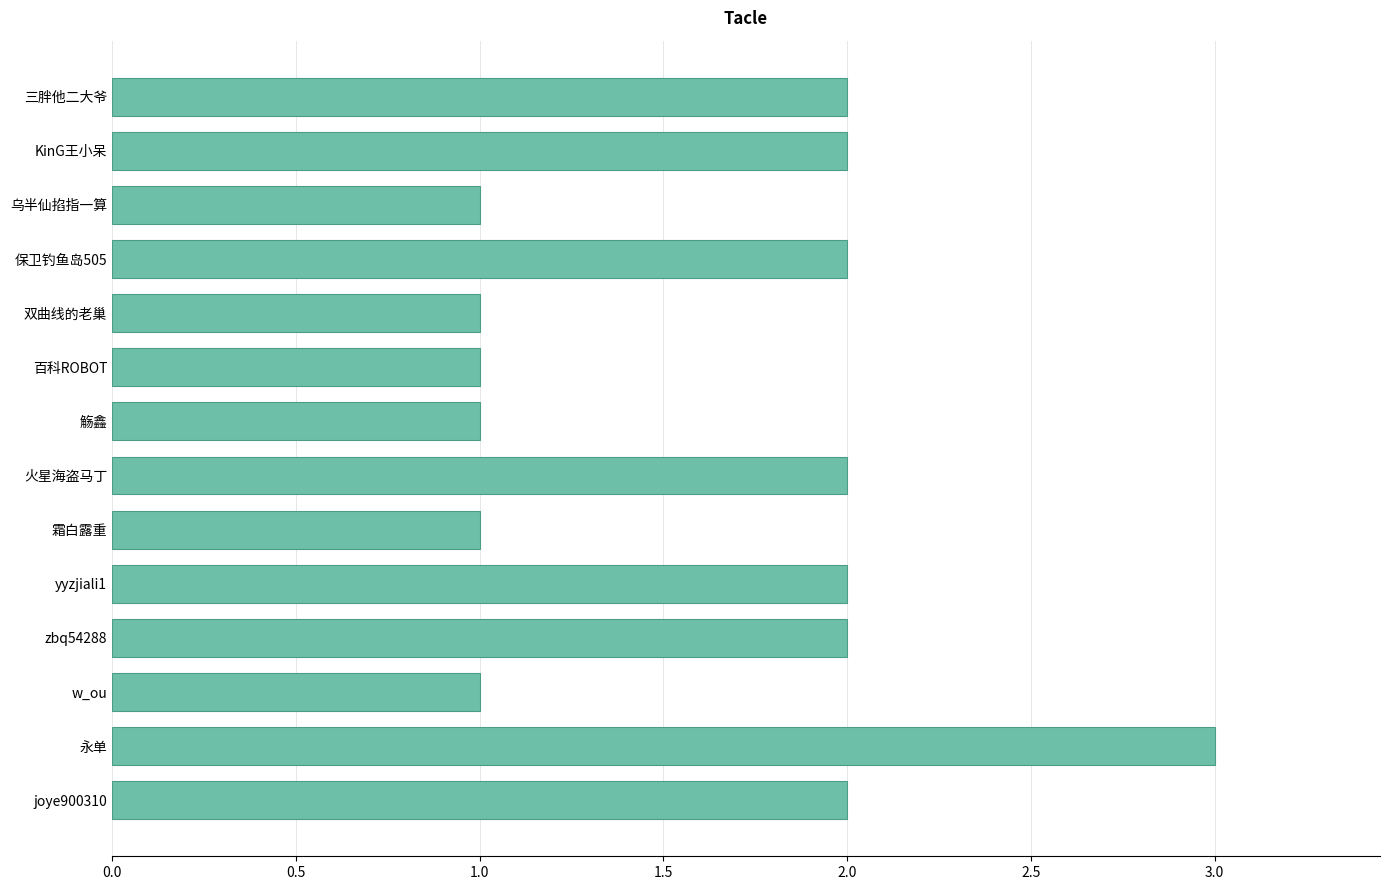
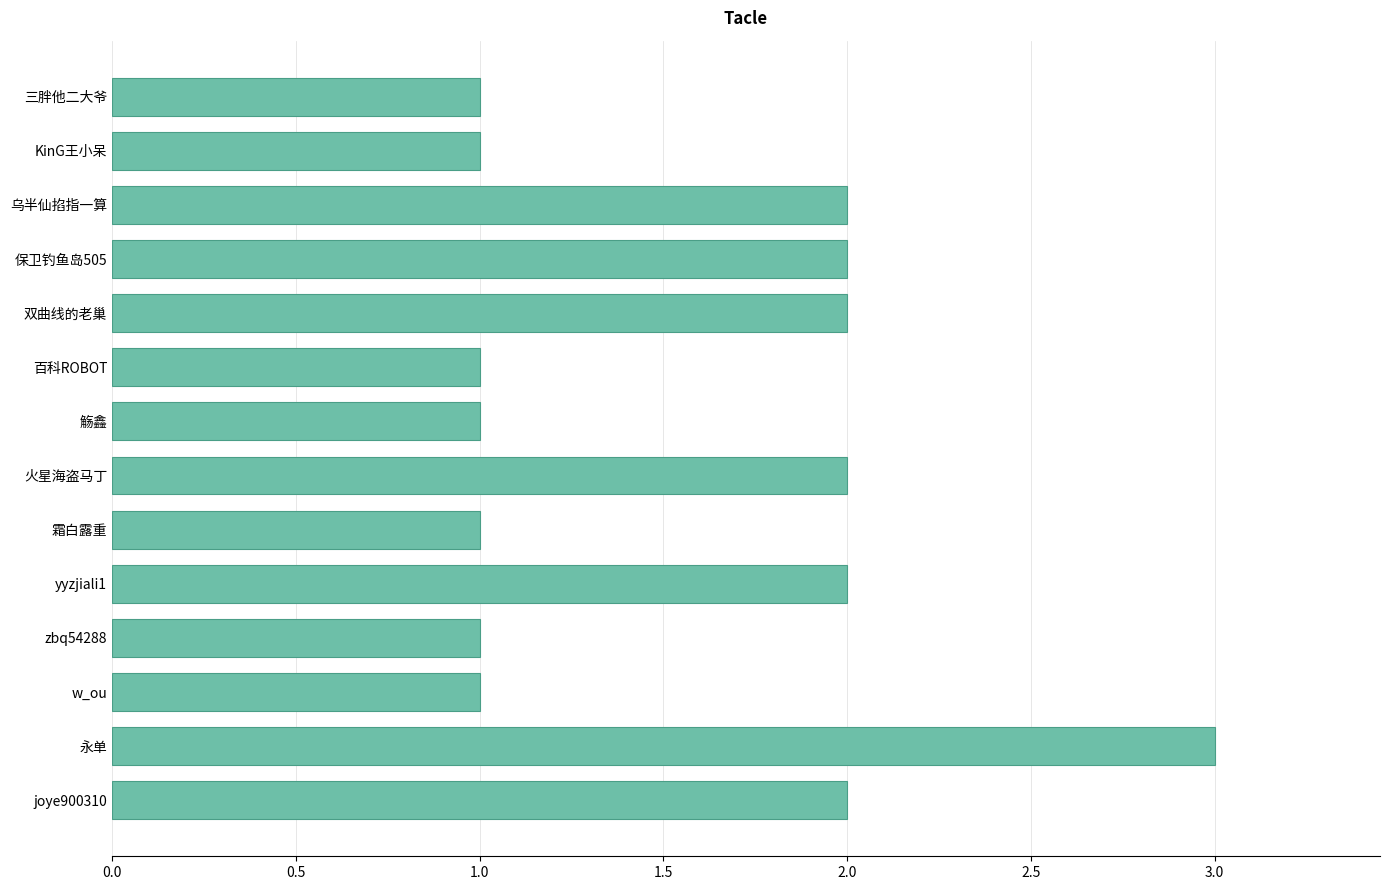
  {
-   "三胖他二大爷": 2,
-   "KinG王小呆": 2,
-   "乌半仙掐指一算": 1,
+   "三胖他二大爷": 1,
+   "KinG王小呆": 1,
+   "乌半仙掐指一算": 2,
    "保卫钓鱼岛505": 2,
-   "双曲线的老巢": 1,
+   "双曲线的老巢": 2,
    "百科ROBOT": 1,
    "觞鑫": 1,
    "火星海盗马丁": 2,
    "霜白露重": 1,
    "yyzjiali1": 2,
-   "zbq54288": 2,
+   "zbq54288": 1,
    "w_ou": 1,
    "永单": 3,
    "joye900310": 2
  }
